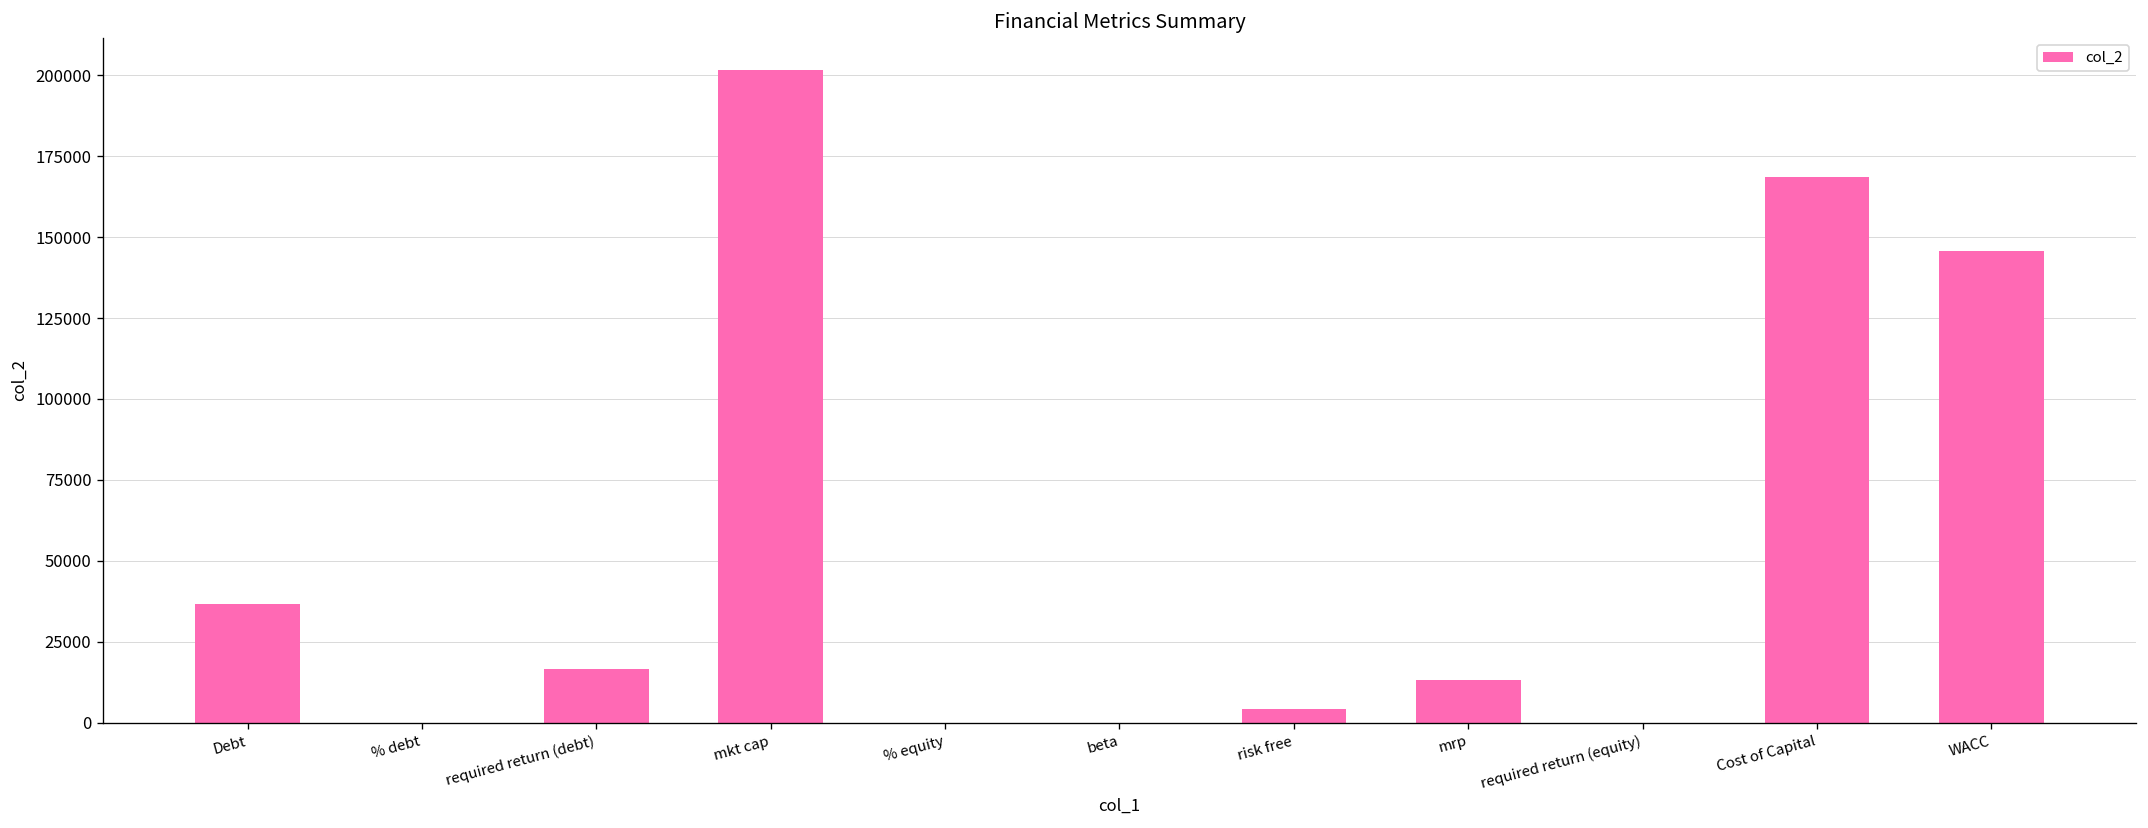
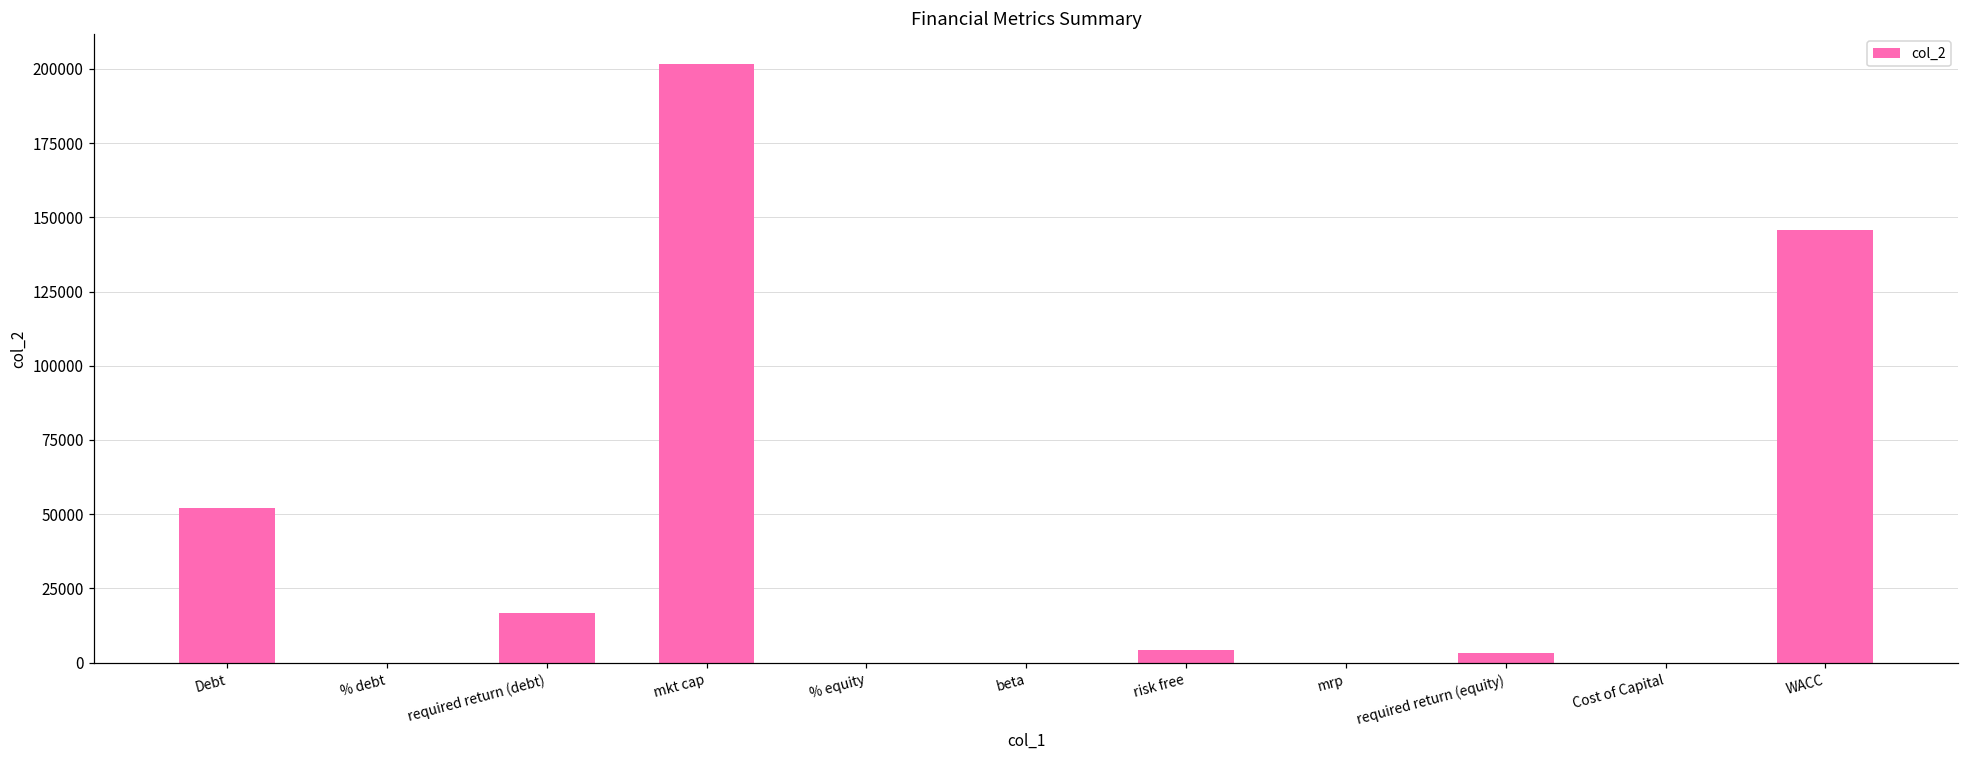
  {
-   "Debt": 37000,
+   "Debt": 52000,
    "required return (debt)": 17000,
    "mkt cap": 202000,
    "risk free": 4000,
-   "mrp": 13000,
-   "required return (equity)": 0,
-   "Cost of Capital": 168000,
+   "mrp": 0,
+   "required return (equity)": 3000,
+   "Cost of Capital": 0,
    "WACC": 146000
  }
